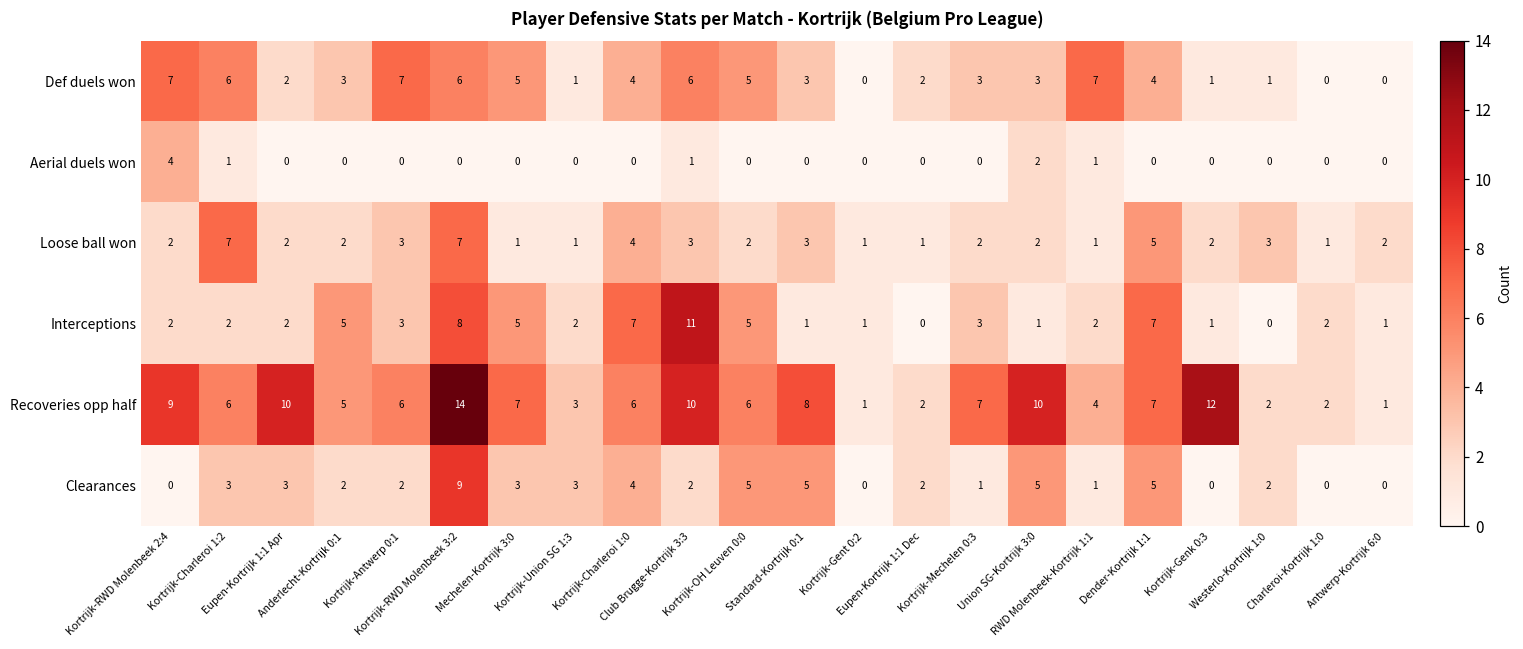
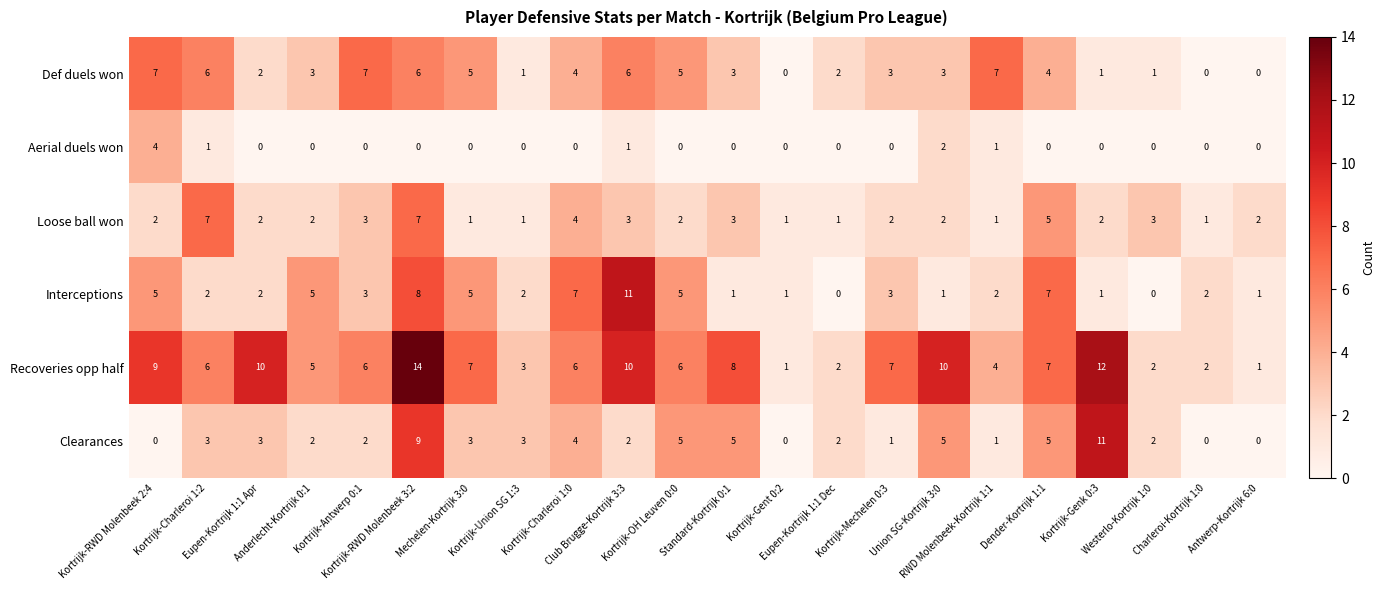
  {
    "Def duels won": {
      "Kortrijk-RWD Molenbeek 2:4": 7,
      "Kortrijk-Charleroi 1:2": 6,
      "Eupen-Kortrijk 1:1 Apr": 2,
      "Anderlecht-Kortrijk 0:1": 3,
      "Kortrijk-Antwerp 0:1": 7,
      "Kortrijk-RWD Molenbeek 3:2": 6,
      "Mechelen-Kortrijk 3:0": 5,
      "Kortrijk-Union SG 1:3": 1,
      "Kortrijk-Charleroi 1:0": 4,
      "Club Brugge-Kortrijk 3:3": 6,
      "Kortrijk-OH Leuven 0:0": 5,
      "Standard-Kortrijk 0:1": 3,
      "Kortrijk-Gent 0:2": 0,
      "Eupen-Kortrijk 1:1 Dec": 2,
      "Kortrijk-Mechelen 0:3": 3,
      "Union SG-Kortrijk 3:0": 3,
      "RWD Molenbeek-Kortrijk 1:1": 7,
      "Dender-Kortrijk 1:1": 4,
      "Kortrijk-Genk 0:3": 1,
      "Westerlo-Kortrijk 1:0": 1,
      "Charleroi-Kortrijk 1:0": 0,
      "Antwerp-Kortrijk 6:0": 0
    },
    "Aerial duels won": {
      "Kortrijk-RWD Molenbeek 2:4": 4,
      "Kortrijk-Charleroi 1:2": 1,
      "Eupen-Kortrijk 1:1 Apr": 0,
      "Anderlecht-Kortrijk 0:1": 0,
      "Kortrijk-Antwerp 0:1": 0,
      "Kortrijk-RWD Molenbeek 3:2": 0,
      "Mechelen-Kortrijk 3:0": 0,
      "Kortrijk-Union SG 1:3": 0,
      "Kortrijk-Charleroi 1:0": 0,
      "Club Brugge-Kortrijk 3:3": 1,
      "Kortrijk-OH Leuven 0:0": 0,
      "Standard-Kortrijk 0:1": 0,
      "Kortrijk-Gent 0:2": 0,
      "Eupen-Kortrijk 1:1 Dec": 0,
      "Kortrijk-Mechelen 0:3": 0,
      "Union SG-Kortrijk 3:0": 2,
      "RWD Molenbeek-Kortrijk 1:1": 1,
      "Dender-Kortrijk 1:1": 0,
      "Kortrijk-Genk 0:3": 0,
      "Westerlo-Kortrijk 1:0": 0,
      "Charleroi-Kortrijk 1:0": 0,
      "Antwerp-Kortrijk 6:0": 0
    },
    "Loose ball won": {
      "Kortrijk-RWD Molenbeek 2:4": 2,
      "Kortrijk-Charleroi 1:2": 7,
      "Eupen-Kortrijk 1:1 Apr": 2,
      "Anderlecht-Kortrijk 0:1": 2,
      "Kortrijk-Antwerp 0:1": 3,
      "Kortrijk-RWD Molenbeek 3:2": 7,
      "Mechelen-Kortrijk 3:0": 1,
      "Kortrijk-Union SG 1:3": 1,
      "Kortrijk-Charleroi 1:0": 4,
      "Club Brugge-Kortrijk 3:3": 3,
      "Kortrijk-OH Leuven 0:0": 2,
      "Standard-Kortrijk 0:1": 3,
      "Kortrijk-Gent 0:2": 1,
      "Eupen-Kortrijk 1:1 Dec": 1,
      "Kortrijk-Mechelen 0:3": 2,
      "Union SG-Kortrijk 3:0": 2,
      "RWD Molenbeek-Kortrijk 1:1": 1,
      "Dender-Kortrijk 1:1": 5,
      "Kortrijk-Genk 0:3": 2,
      "Westerlo-Kortrijk 1:0": 3,
      "Charleroi-Kortrijk 1:0": 1,
      "Antwerp-Kortrijk 6:0": 2
    },
    "Interceptions": {
-     "Kortrijk-RWD Molenbeek 2:4": 2,
+     "Kortrijk-RWD Molenbeek 2:4": 5,
      "Kortrijk-Charleroi 1:2": 2,
      "Eupen-Kortrijk 1:1 Apr": 2,
      "Anderlecht-Kortrijk 0:1": 5,
      "Kortrijk-Antwerp 0:1": 3,
      "Kortrijk-RWD Molenbeek 3:2": 8,
      "Mechelen-Kortrijk 3:0": 5,
      "Kortrijk-Union SG 1:3": 2,
      "Kortrijk-Charleroi 1:0": 7,
      "Club Brugge-Kortrijk 3:3": 11,
      "Kortrijk-OH Leuven 0:0": 5,
      "Standard-Kortrijk 0:1": 1,
      "Kortrijk-Gent 0:2": 1,
      "Eupen-Kortrijk 1:1 Dec": 0,
      "Kortrijk-Mechelen 0:3": 3,
      "Union SG-Kortrijk 3:0": 1,
      "RWD Molenbeek-Kortrijk 1:1": 2,
      "Dender-Kortrijk 1:1": 7,
      "Kortrijk-Genk 0:3": 1,
      "Westerlo-Kortrijk 1:0": 0,
      "Charleroi-Kortrijk 1:0": 2,
      "Antwerp-Kortrijk 6:0": 1
    },
    "Recoveries opp half": {
      "Kortrijk-RWD Molenbeek 2:4": 9,
      "Kortrijk-Charleroi 1:2": 6,
      "Eupen-Kortrijk 1:1 Apr": 10,
      "Anderlecht-Kortrijk 0:1": 5,
      "Kortrijk-Antwerp 0:1": 6,
      "Kortrijk-RWD Molenbeek 3:2": 14,
      "Mechelen-Kortrijk 3:0": 7,
      "Kortrijk-Union SG 1:3": 3,
      "Kortrijk-Charleroi 1:0": 6,
      "Club Brugge-Kortrijk 3:3": 10,
      "Kortrijk-OH Leuven 0:0": 6,
      "Standard-Kortrijk 0:1": 8,
      "Kortrijk-Gent 0:2": 1,
      "Eupen-Kortrijk 1:1 Dec": 2,
      "Kortrijk-Mechelen 0:3": 7,
      "Union SG-Kortrijk 3:0": 10,
      "RWD Molenbeek-Kortrijk 1:1": 4,
      "Dender-Kortrijk 1:1": 7,
      "Kortrijk-Genk 0:3": 12,
      "Westerlo-Kortrijk 1:0": 2,
      "Charleroi-Kortrijk 1:0": 2,
      "Antwerp-Kortrijk 6:0": 1
    },
    "Clearances": {
      "Kortrijk-RWD Molenbeek 2:4": 0,
      "Kortrijk-Charleroi 1:2": 3,
      "Eupen-Kortrijk 1:1 Apr": 3,
      "Anderlecht-Kortrijk 0:1": 2,
      "Kortrijk-Antwerp 0:1": 2,
      "Kortrijk-RWD Molenbeek 3:2": 9,
      "Mechelen-Kortrijk 3:0": 3,
      "Kortrijk-Union SG 1:3": 3,
      "Kortrijk-Charleroi 1:0": 4,
      "Club Brugge-Kortrijk 3:3": 2,
      "Kortrijk-OH Leuven 0:0": 5,
      "Standard-Kortrijk 0:1": 5,
      "Kortrijk-Gent 0:2": 0,
      "Eupen-Kortrijk 1:1 Dec": 2,
      "Kortrijk-Mechelen 0:3": 1,
      "Union SG-Kortrijk 3:0": 5,
      "RWD Molenbeek-Kortrijk 1:1": 1,
      "Dender-Kortrijk 1:1": 5,
-     "Kortrijk-Genk 0:3": 0,
+     "Kortrijk-Genk 0:3": 11,
      "Westerlo-Kortrijk 1:0": 2,
      "Charleroi-Kortrijk 1:0": 0,
      "Antwerp-Kortrijk 6:0": 0
    }
  }
